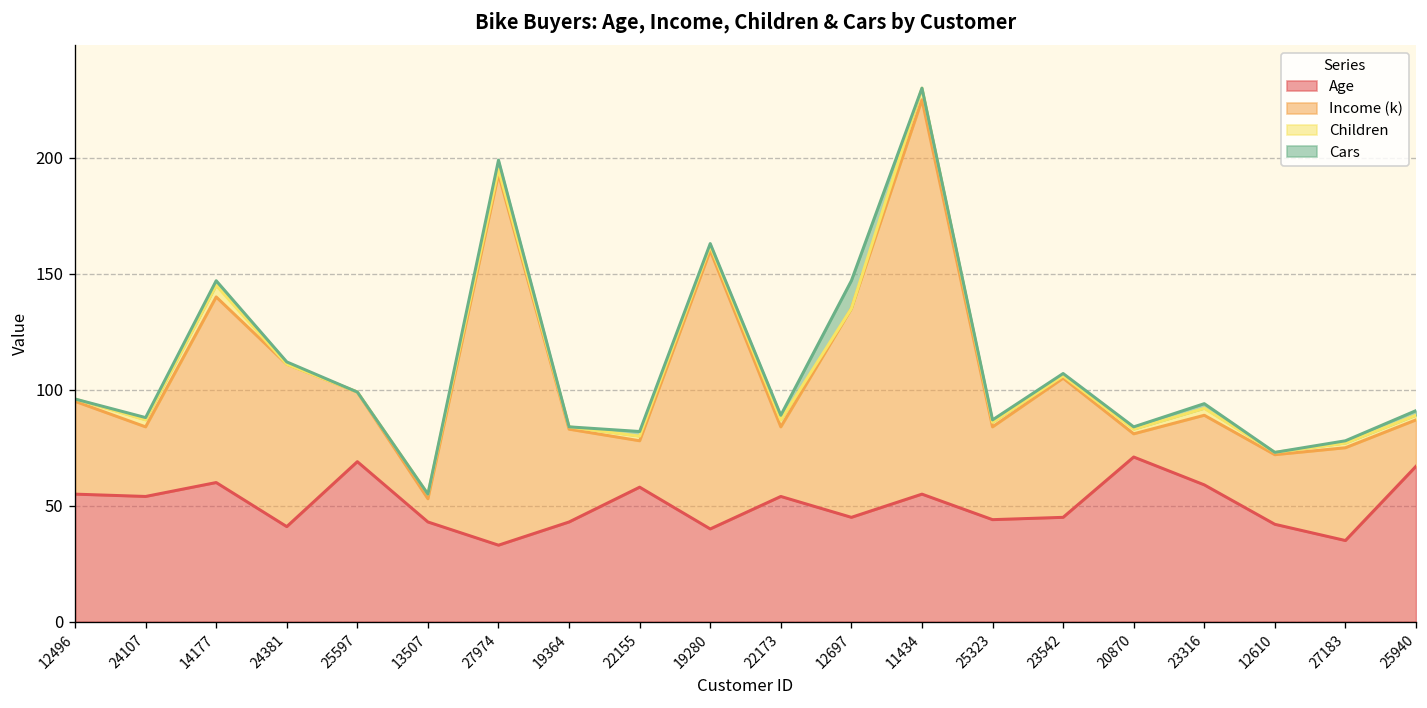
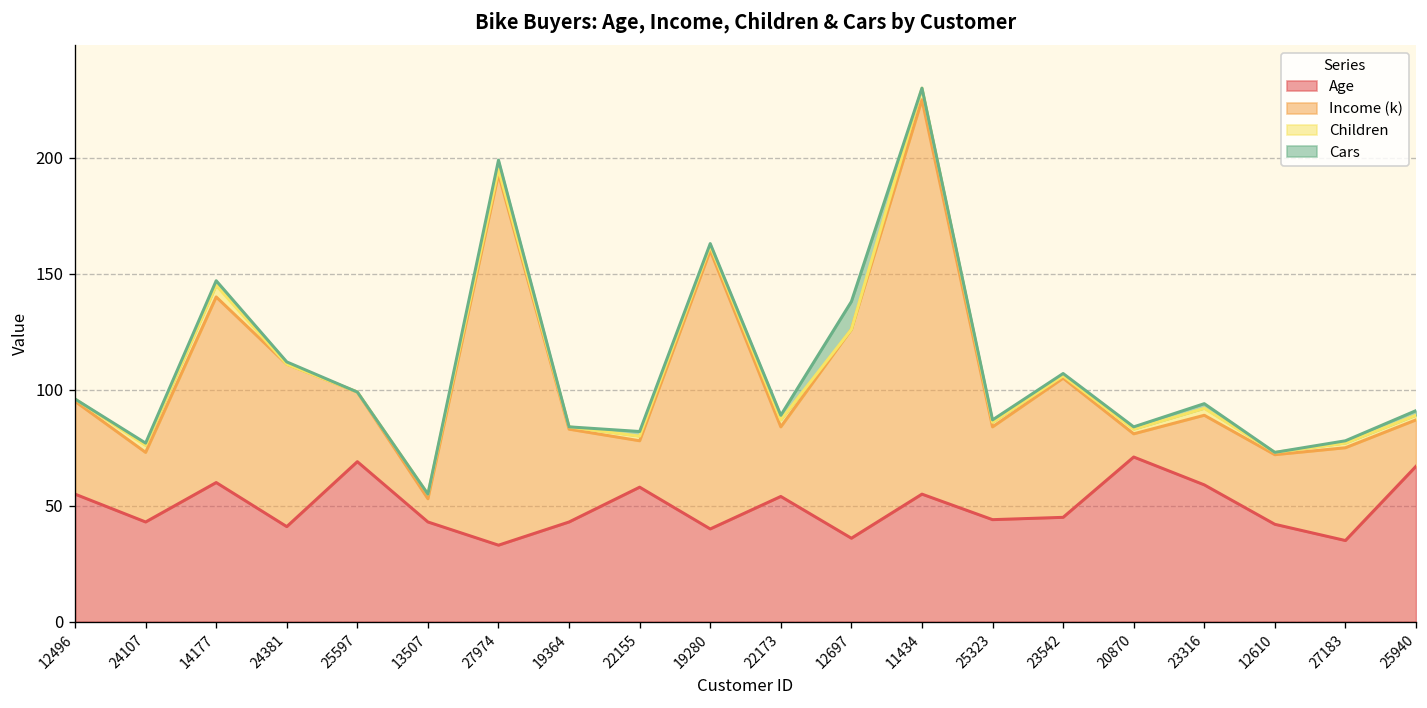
  {
    "Age": {
      "12496": 55,
-     "24107": 54,
+     "24107": 43,
      "14177": 60,
      "24381": 41,
      "25597": 69,
      "13507": 43,
      "27974": 33,
      "19364": 43,
      "22155": 58,
      "19280": 40,
      "22173": 54,
-     "12697": 45,
+     "12697": 36,
      "11434": 55,
      "25323": 44,
      "23542": 45,
      "20870": 71,
      "23316": 59,
      "12610": 42,
      "27183": 35,
      "25940": 67
    },
    "Cars": {
      "14177": 2,
      "27974": 4,
      "22155": 2,
      "22173": 2,
      "12697": 12,
      "23316": 2,
      "25940": 2
    }
  }
